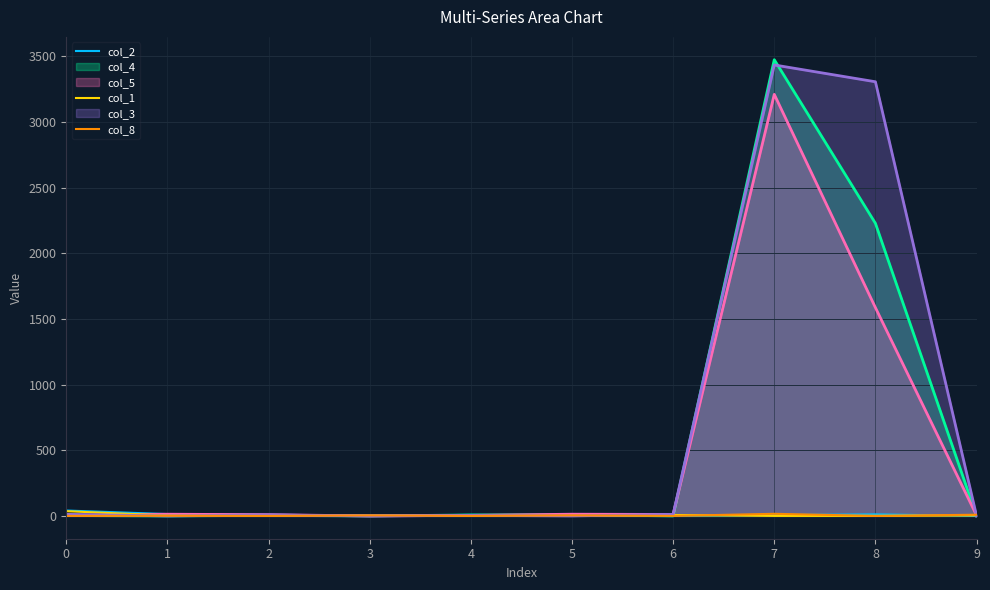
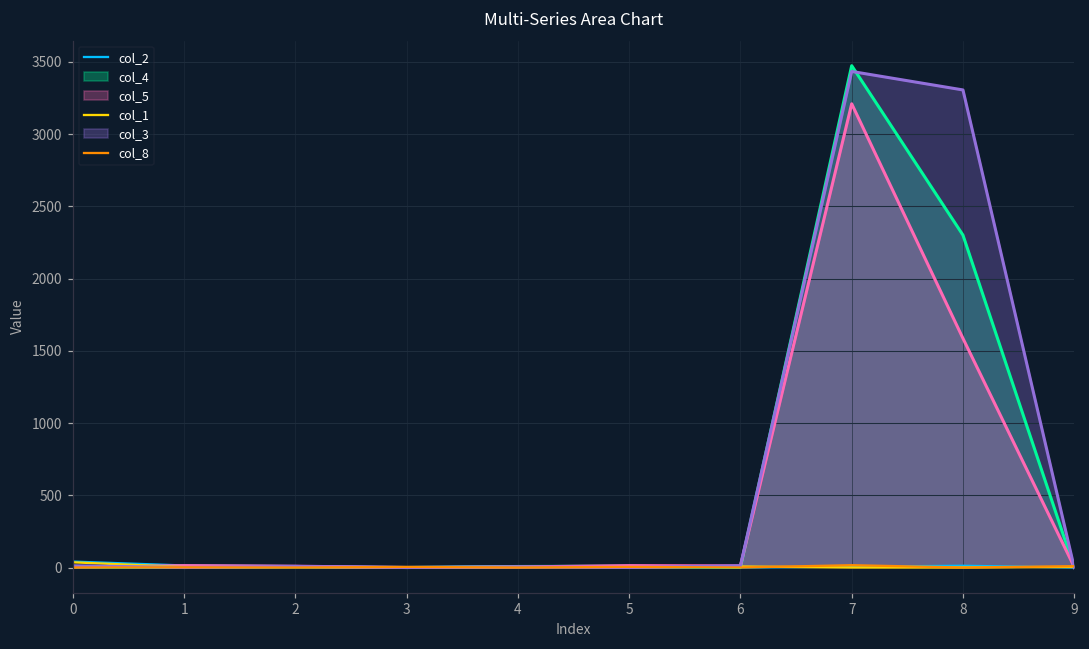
  {
    "col_4": {
      "7": 3470,
-     "8": 2230
+     "8": 2300
    }
  }
